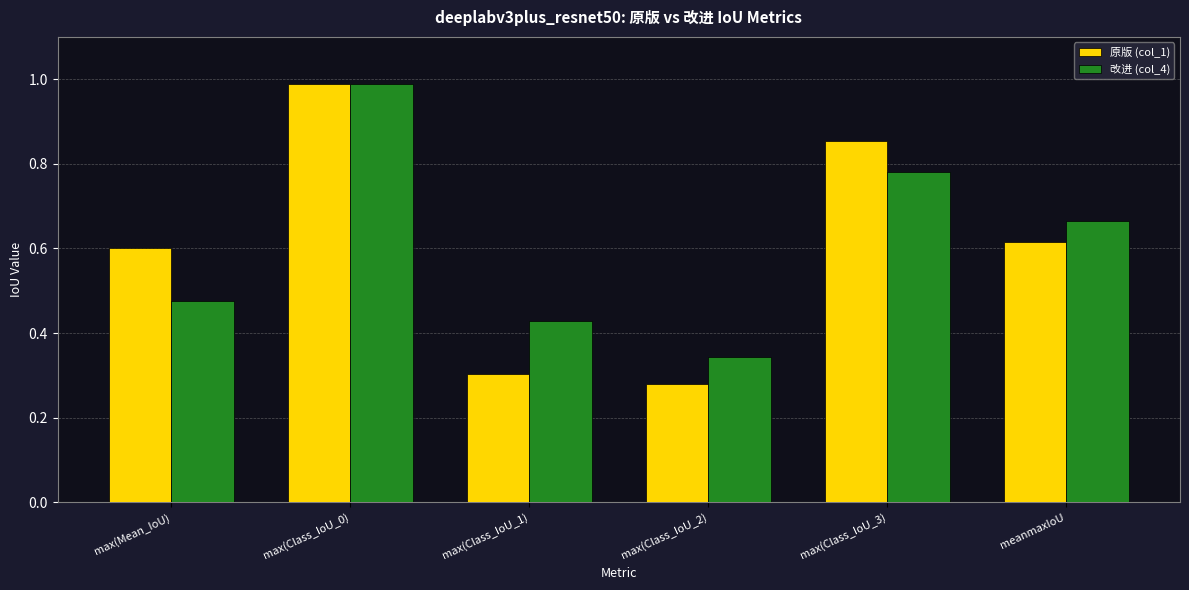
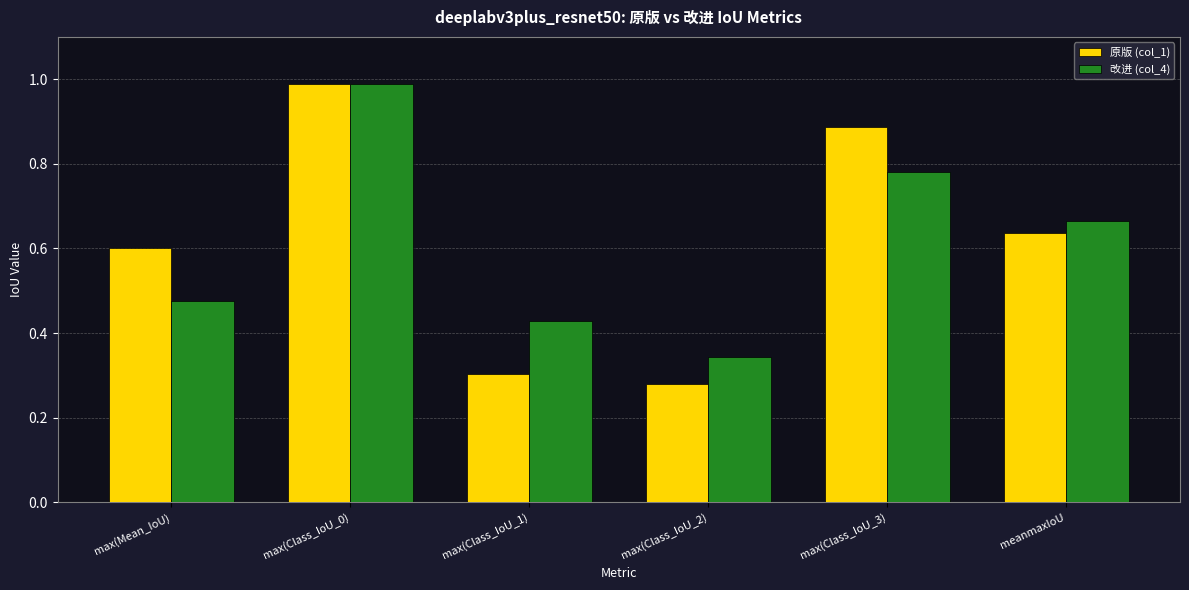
  {
    "原版 (col_1)": {
      "max(Mean_IoU)": 0.60,
      "max(Class_IoU_0)": 0.99,
      "max(Class_IoU_1)": 0.30,
      "max(Class_IoU_2)": 0.28,
-     "max(Class_IoU_3)": 0.85,
-     "meanmaxIoU": 0.62
+     "max(Class_IoU_3)": 0.89,
+     "meanmaxIoU": 0.64
    },
    "改进 (col_4)": {
      "max(Mean_IoU)": 0.48,
      "max(Class_IoU_0)": 0.99,
      "max(Class_IoU_1)": 0.43,
      "max(Class_IoU_2)": 0.34,
      "max(Class_IoU_3)": 0.78,
      "meanmaxIoU": 0.66
    }
  }
